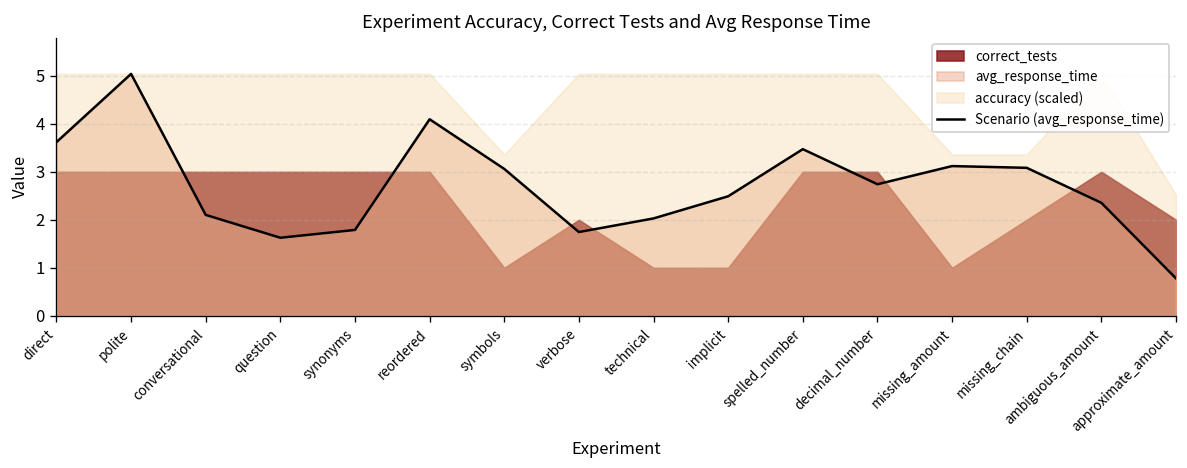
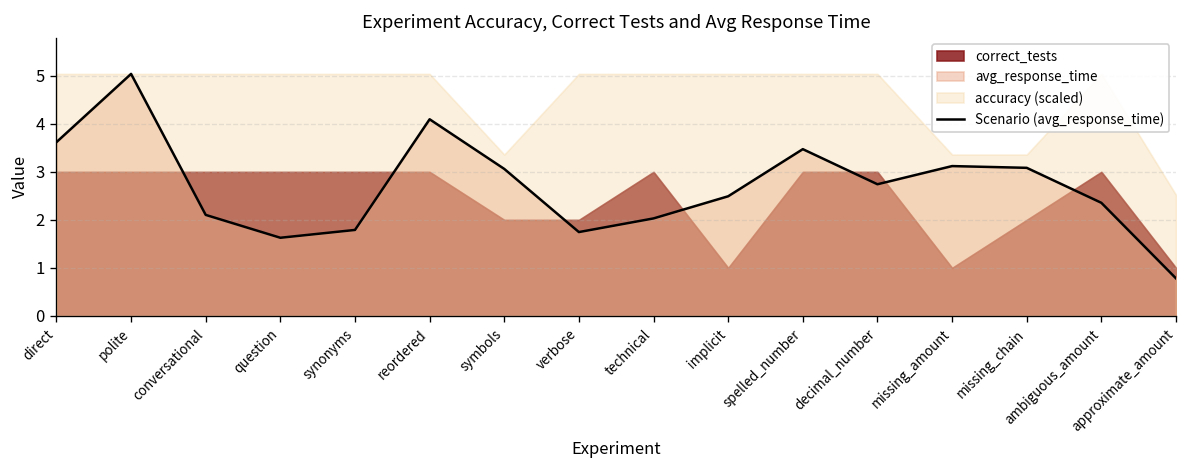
  {
    "correct_tests": {
      "direct": 3,
      "polite": 3,
      "conversational": 3,
      "question": 3,
      "synonyms": 3,
      "reordered": 3,
-     "symbols": 1,
+     "symbols": 2,
      "verbose": 2,
-     "technical": 1,
+     "technical": 3,
      "implicit": 1,
      "spelled_number": 3,
      "decimal_number": 3,
      "missing_amount": 1,
      "missing_chain": 2,
      "ambiguous_amount": 3,
-     "approximate_amount": 2
+     "approximate_amount": 1
    }
  }
